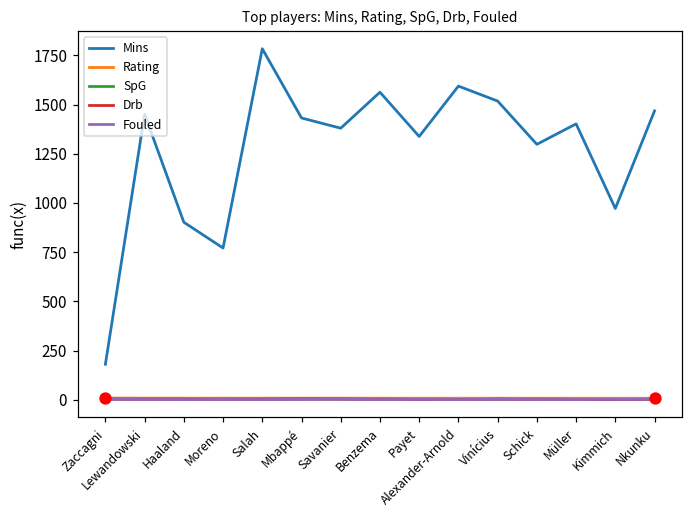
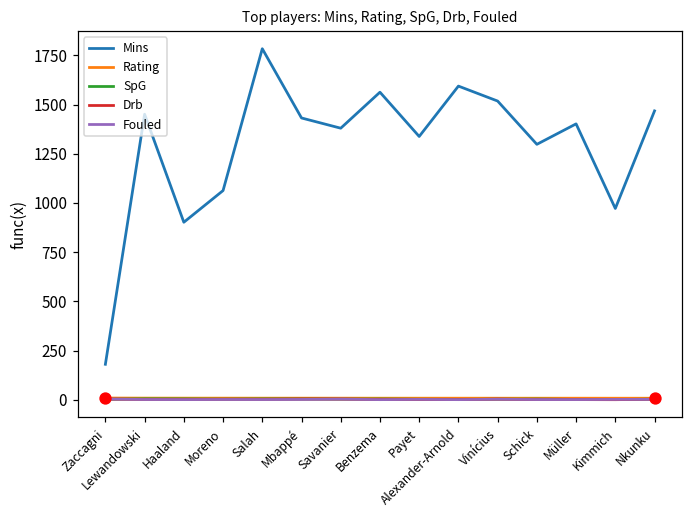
  {
    "Mins": {
      "Zaccagni": 180,
      "Haaland": 900,
-     "Moreno": 770,
+     "Moreno": 1060,
      "Salah": 1780,
      "Mbappé": 1430,
      "Savanier": 1380,
      "Benzema": 1560,
      "Payet": 1340,
      "Alexander-Arnold": 1590,
      "Vinícius": 1520,
      "Schick": 1300,
      "Müller": 1400,
      "Kimmich": 970,
      "Nkunku": 1470
    }
  }
